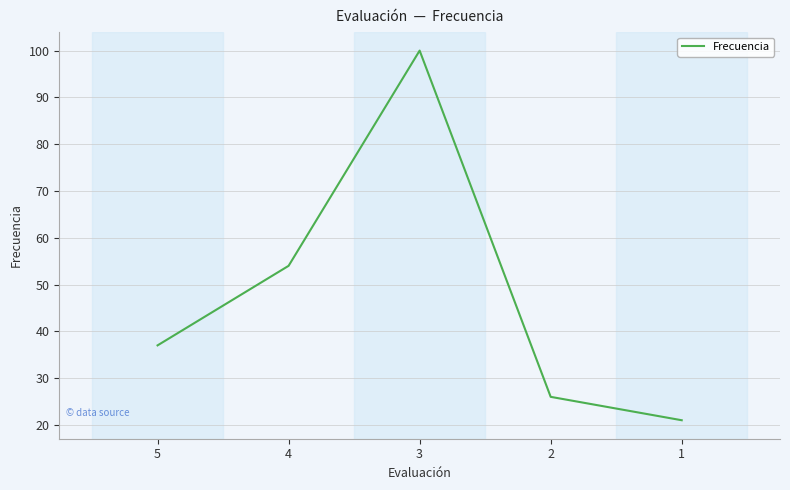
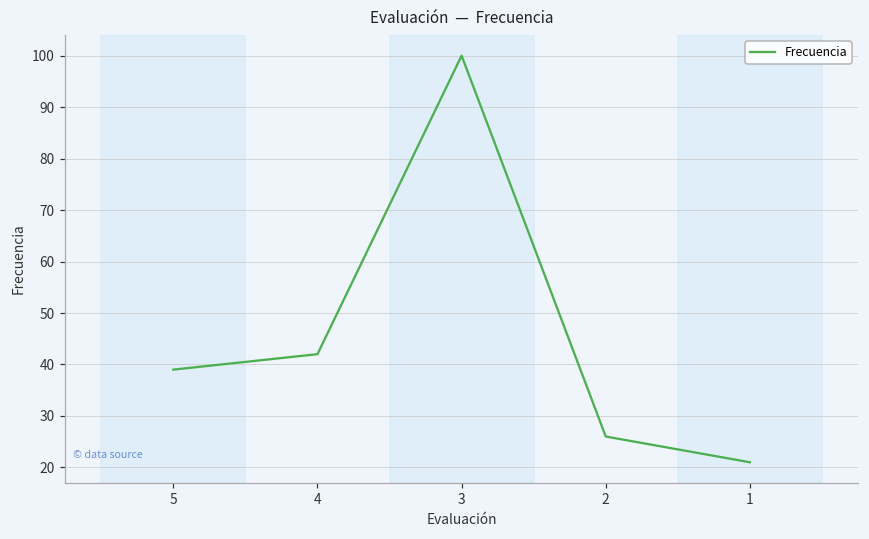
  {
-   "5": 37,
-   "4": 54,
+   "5": 39,
+   "4": 42,
    "3": 100,
    "2": 26,
    "1": 21
  }
